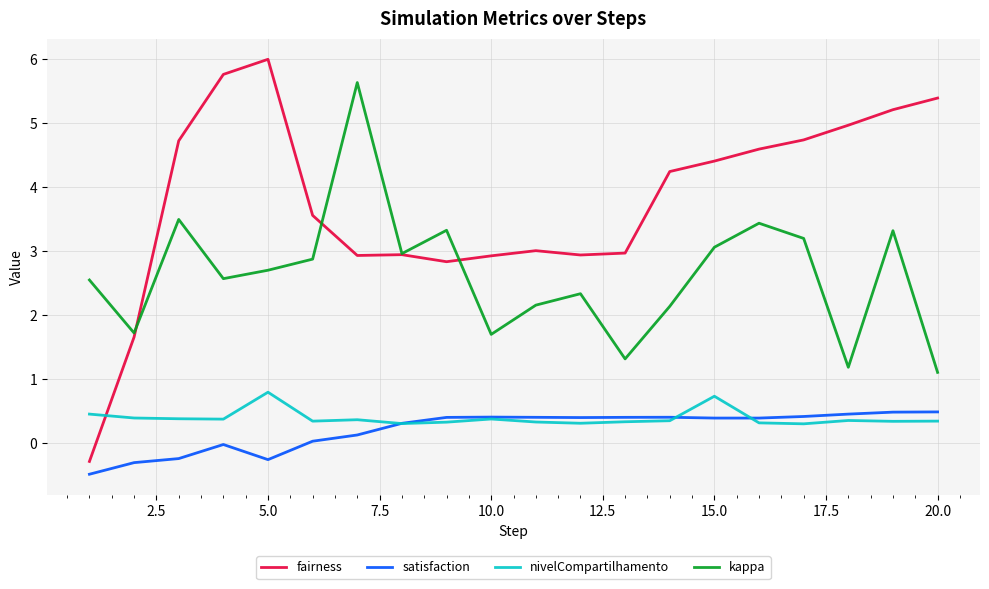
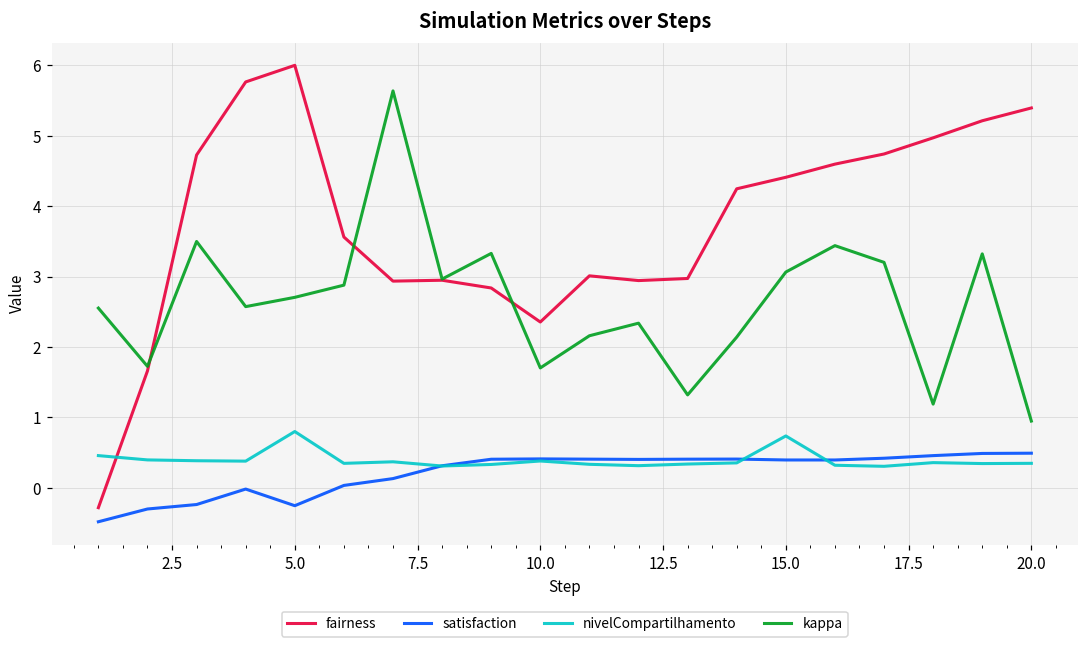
  {
    "fairness": {
      "5.0": 6.0,
-     "10.0": 2.9,
+     "10.0": 2.4,
      "15.0": 4.4,
      "20.0": 5.4
    },
    "satisfaction": {
      "5.0": -0.3,
      "15.0": 0.4,
      "20.0": 0.5
    },
    "nivelCompartilhamento": {
      "5.0": 0.8,
      "15.0": 0.7,
      "20.0": 0.3
    },
    "kappa": {
      "5.0": 2.7,
      "10.0": 1.7,
      "15.0": 3.1,
-     "20.0": 1.1
+     "20.0": 0.9
    }
  }
